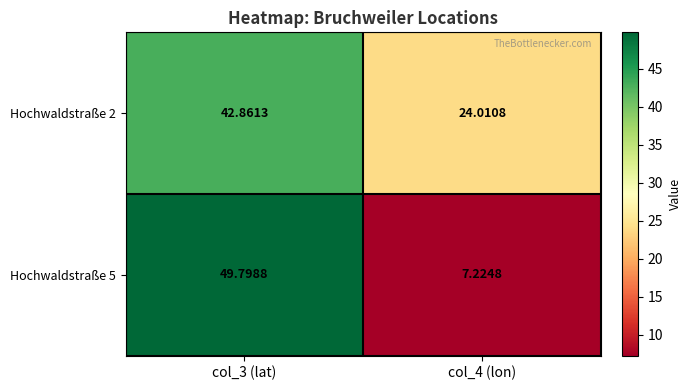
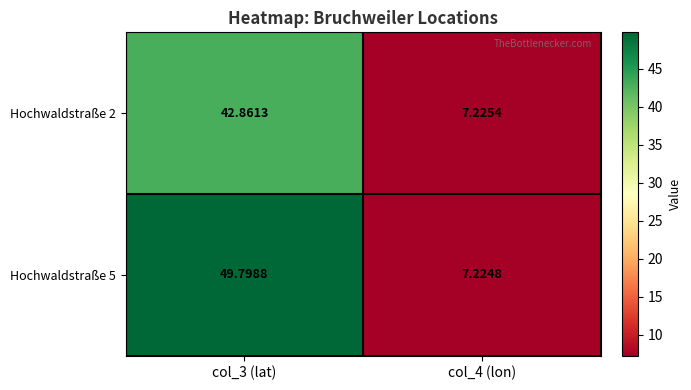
  {
    "Hochwaldstraße 2": {
      "col_3 (lat)": 42.8613,
-     "col_4 (lon)": 24.0108
+     "col_4 (lon)": 7.2254
    },
    "Hochwaldstraße 5": {
      "col_3 (lat)": 49.7988,
      "col_4 (lon)": 7.2248
    }
  }
